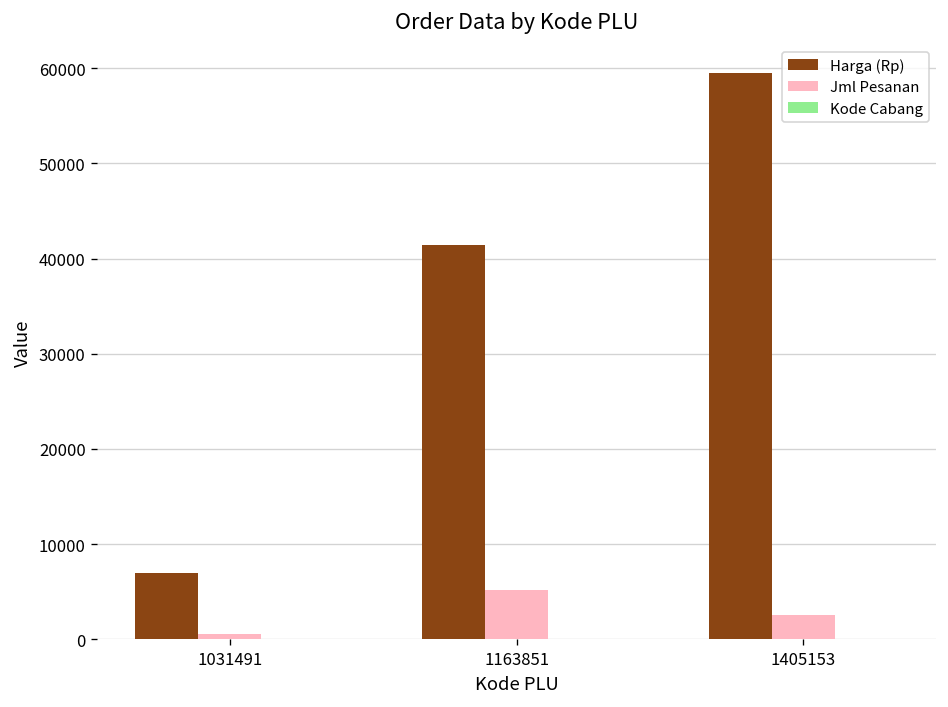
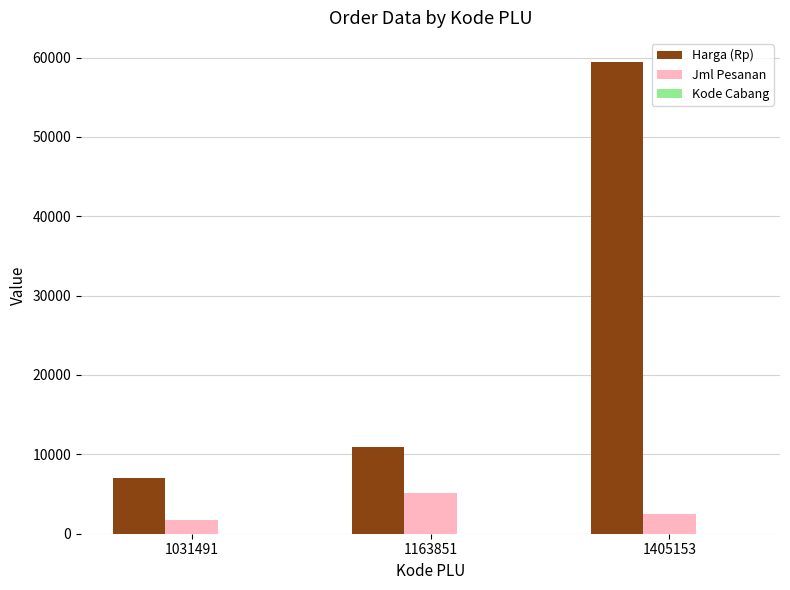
  {
    "Harga (Rp)": {
      "1031491": 7000,
-     "1163851": 41000,
+     "1163851": 11000,
      "1405153": 60000
    },
    "Jml Pesanan": {
-     "1031491": 1000,
+     "1031491": 2000,
      "1163851": 5000,
      "1405153": 3000
    }
  }
